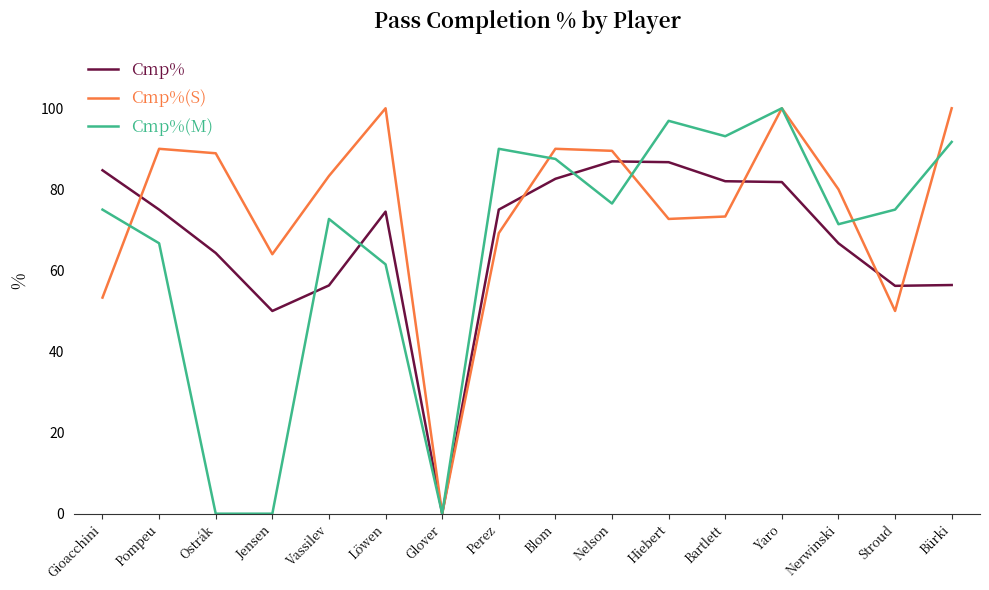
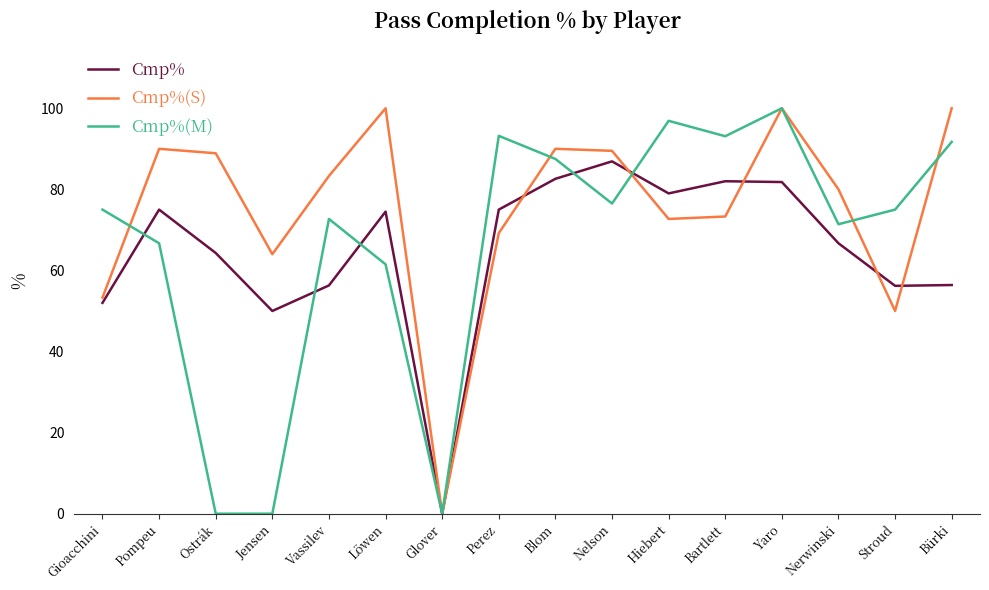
  {
    "Cmp%": {
-     "Gioacchini": 85,
+     "Gioacchini": 52,
      "Pompeu": 75,
      "Ostrák": 64,
      "Jensen": 50,
      "Vassilev": 56,
      "Löwen": 75,
      "Perez": 75,
      "Blom": 83,
      "Nelson": 87,
-     "Hiebert": 87,
+     "Hiebert": 79,
      "Bartlett": 82,
      "Yaro": 82,
      "Nerwinski": 67,
      "Stroud": 56,
      "Bürki": 56
    },
    "Cmp%(S)": {
      "Gioacchini": 53,
      "Pompeu": 90,
      "Ostrák": 89,
      "Jensen": 64,
      "Vassilev": 83,
      "Löwen": 100,
      "Perez": 69,
      "Blom": 90,
      "Nelson": 90,
      "Hiebert": 73,
      "Bartlett": 73,
      "Nerwinski": 80,
      "Stroud": 50,
      "Bürki": 100
    },
    "Cmp%(M)": {
      "Gioacchini": 75,
      "Pompeu": 67,
      "Ostrák": 0,
      "Jensen": 0,
      "Vassilev": 73,
      "Löwen": 62,
-     "Perez": 90,
+     "Perez": 93,
      "Blom": 88,
      "Nelson": 77,
      "Hiebert": 97,
      "Bartlett": 93,
      "Nerwinski": 71,
      "Stroud": 75,
      "Bürki": 92
    }
  }
